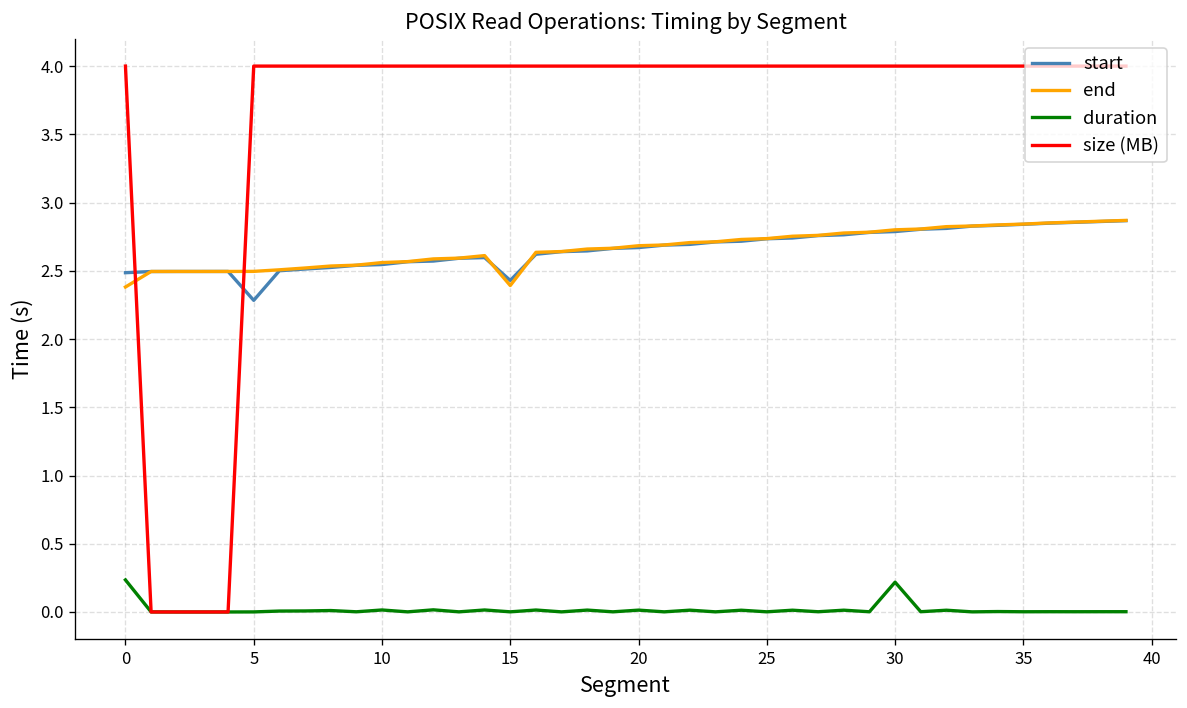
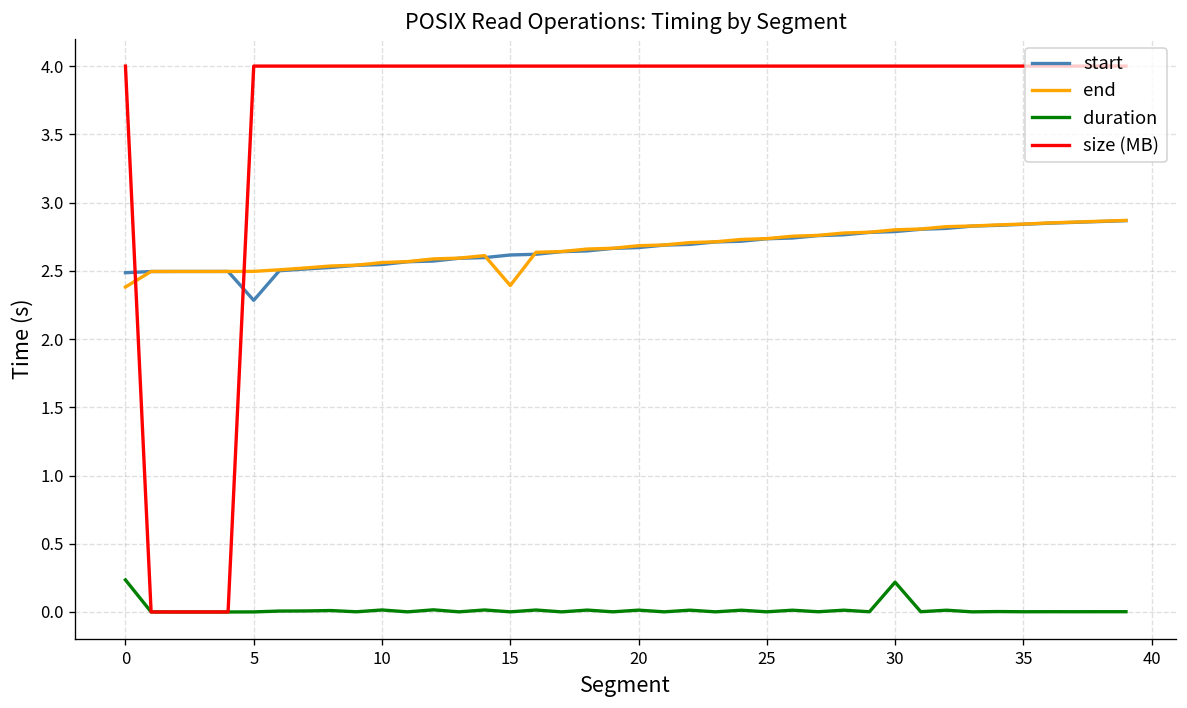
  {
    "start": {
      "0": 2.49,
      "5": 2.28,
-     "15": 2.43
+     "15": 2.62
    },
    "end": {
      "0": 2.38,
      "5": 2.50,
      "15": 2.39
    },
    "duration": {
      "0": 0.23,
      "5": 0.00,
      "10": 0.01,
      "15": 0.00,
      "20": 0.01,
      "25": 0.00,
      "30": 0.22,
      "35": 0.00
    },
    "size (MB)": {
      "0": 4.00,
      "5": 4.00,
      "10": 4.00,
      "15": 4.00,
      "20": 4.00,
      "25": 4.00,
      "30": 4.00,
      "35": 4.00
    }
  }
